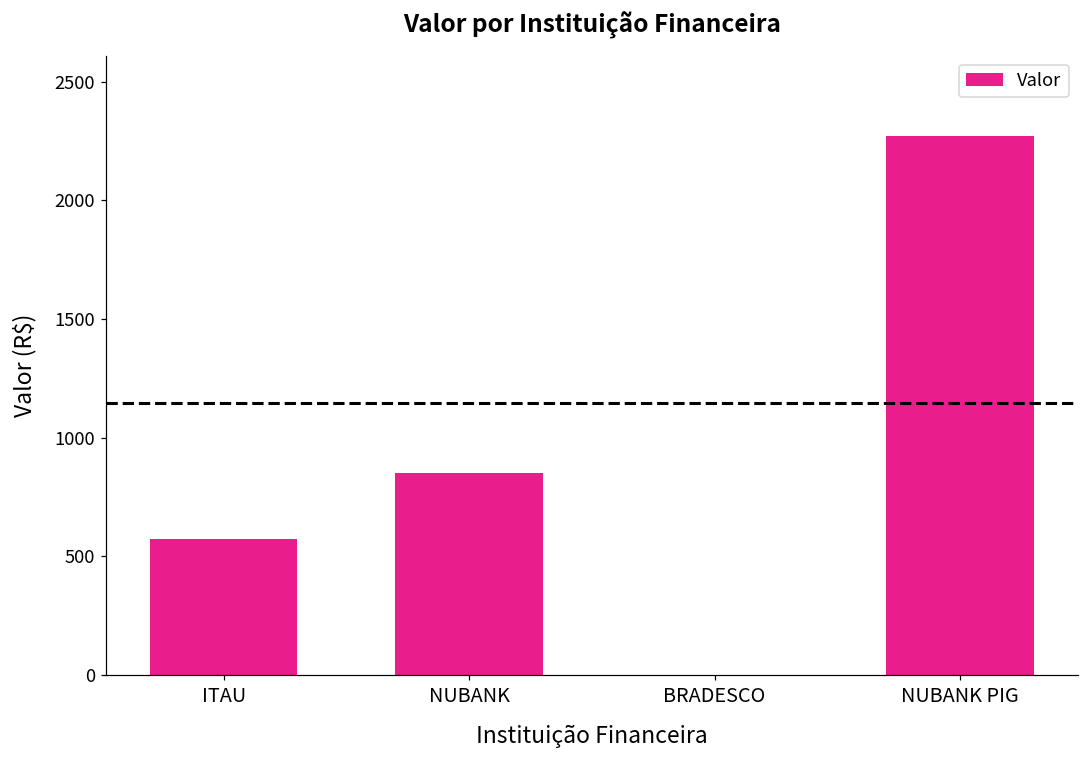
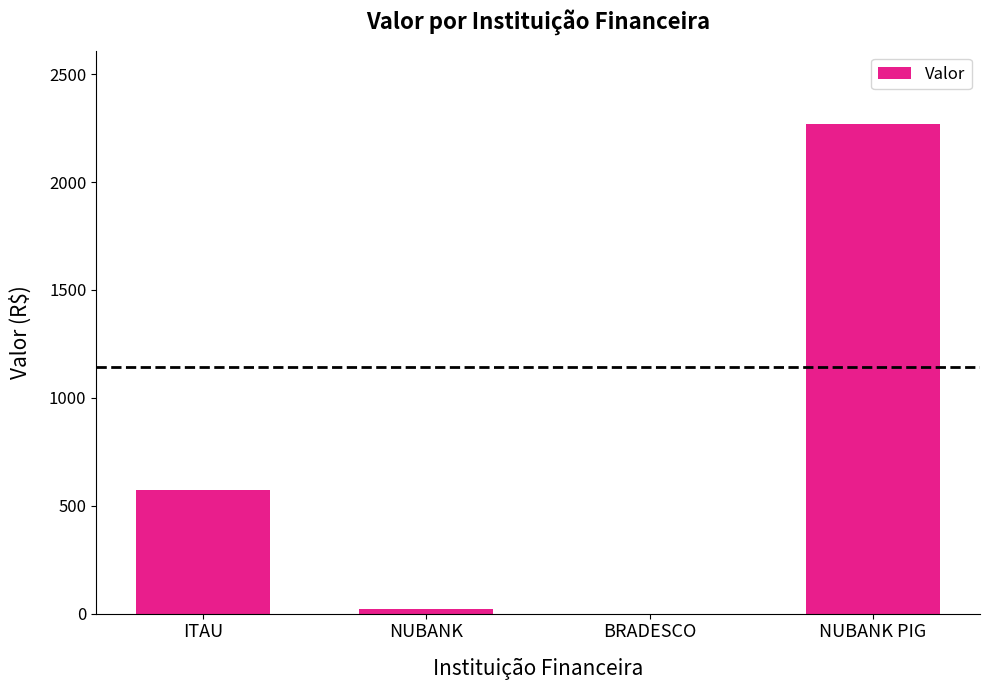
  {
    "ITAU": 570,
-   "NUBANK": 850,
+   "NUBANK": 20,
    "BRADESCO": 0,
    "NUBANK PIG": 2270
  }
